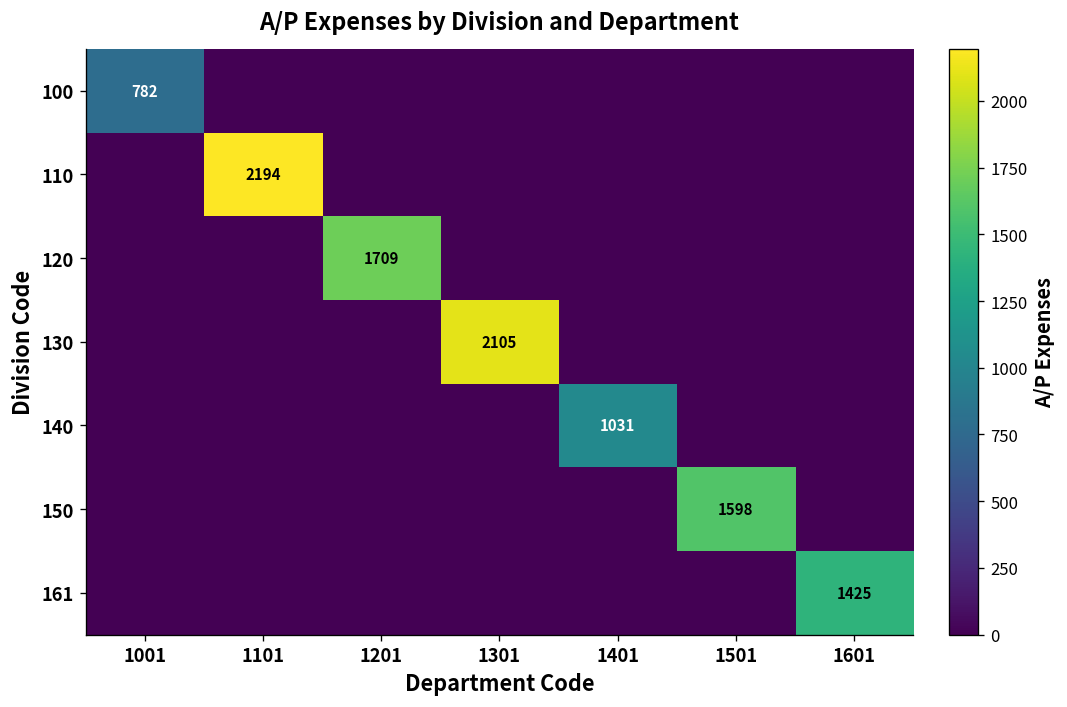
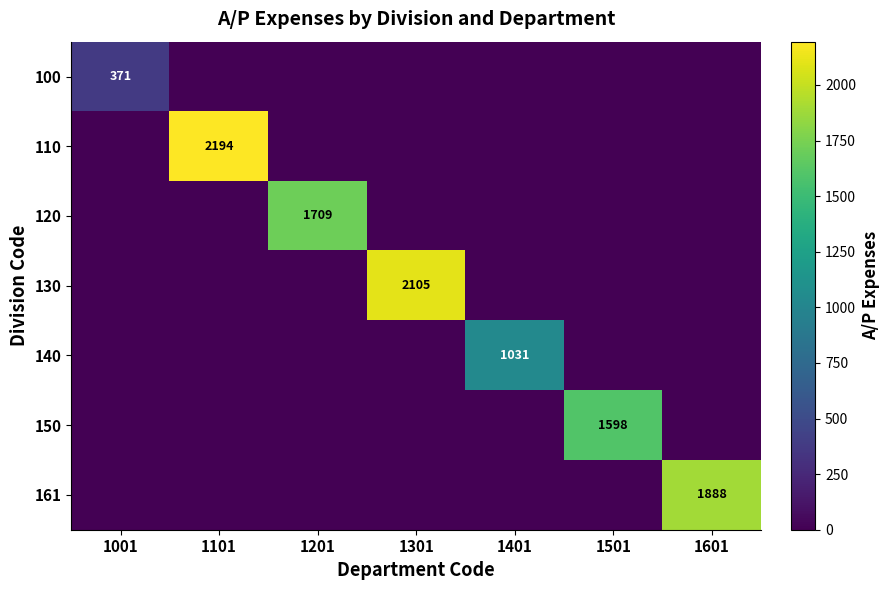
  {
    "100": {
-     "1001": 782
+     "1001": 371
    },
    "110": {
      "1101": 2194
    },
    "120": {
      "1201": 1709
    },
    "130": {
      "1301": 2105
    },
    "140": {
      "1401": 1031
    },
    "150": {
      "1501": 1598
    },
    "161": {
-     "1601": 1425
+     "1601": 1888
    }
  }
